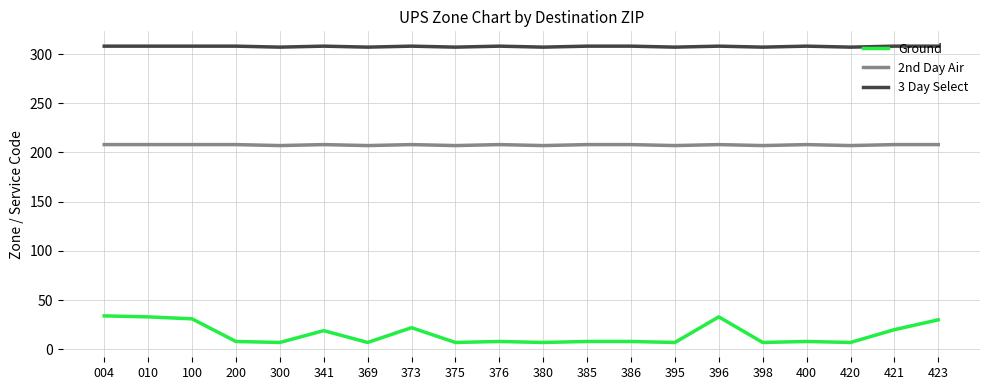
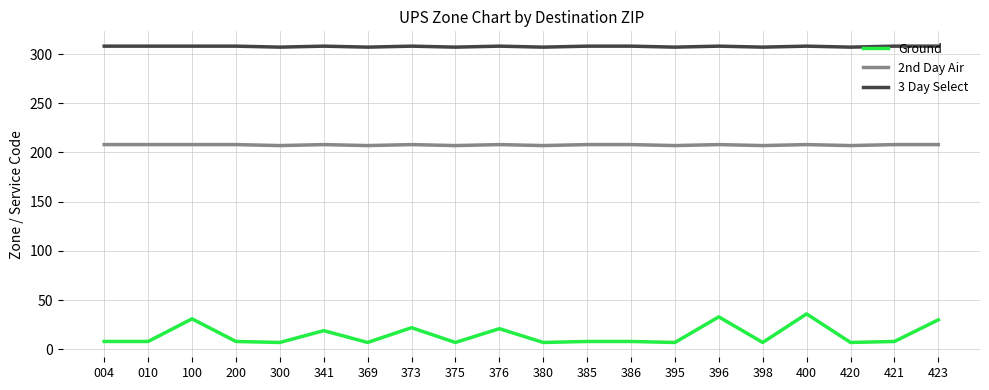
  {
    "Ground": {
-     "004": 30,
-     "010": 30,
+     "004": 10,
+     "010": 10,
      "100": 30,
      "200": 10,
      "300": 10,
      "341": 20,
      "369": 10,
      "373": 20,
      "375": 10,
-     "376": 10,
+     "376": 20,
      "380": 10,
      "385": 10,
      "386": 10,
      "395": 10,
      "396": 30,
      "398": 10,
-     "400": 10,
+     "400": 40,
      "420": 10,
-     "421": 20,
+     "421": 10,
      "423": 30
    },
    "2nd Day Air": {
      "004": 210,
      "010": 210,
      "100": 210,
      "200": 210,
      "300": 210,
      "341": 210,
      "369": 210,
      "373": 210,
      "375": 210,
      "376": 210,
      "380": 210,
      "385": 210,
      "386": 210,
      "395": 210,
      "396": 210,
      "398": 210,
      "400": 210,
      "420": 210,
      "421": 210,
      "423": 210
    },
    "3 Day Select": {
      "004": 310,
      "010": 310,
      "100": 310,
      "200": 310,
      "300": 310,
      "341": 310,
      "369": 310,
      "373": 310,
      "375": 310,
      "376": 310,
      "380": 310,
      "385": 310,
      "386": 310,
      "395": 310,
      "396": 310,
      "398": 310,
      "400": 310,
      "420": 310,
      "421": 310,
      "423": 310
    }
  }
